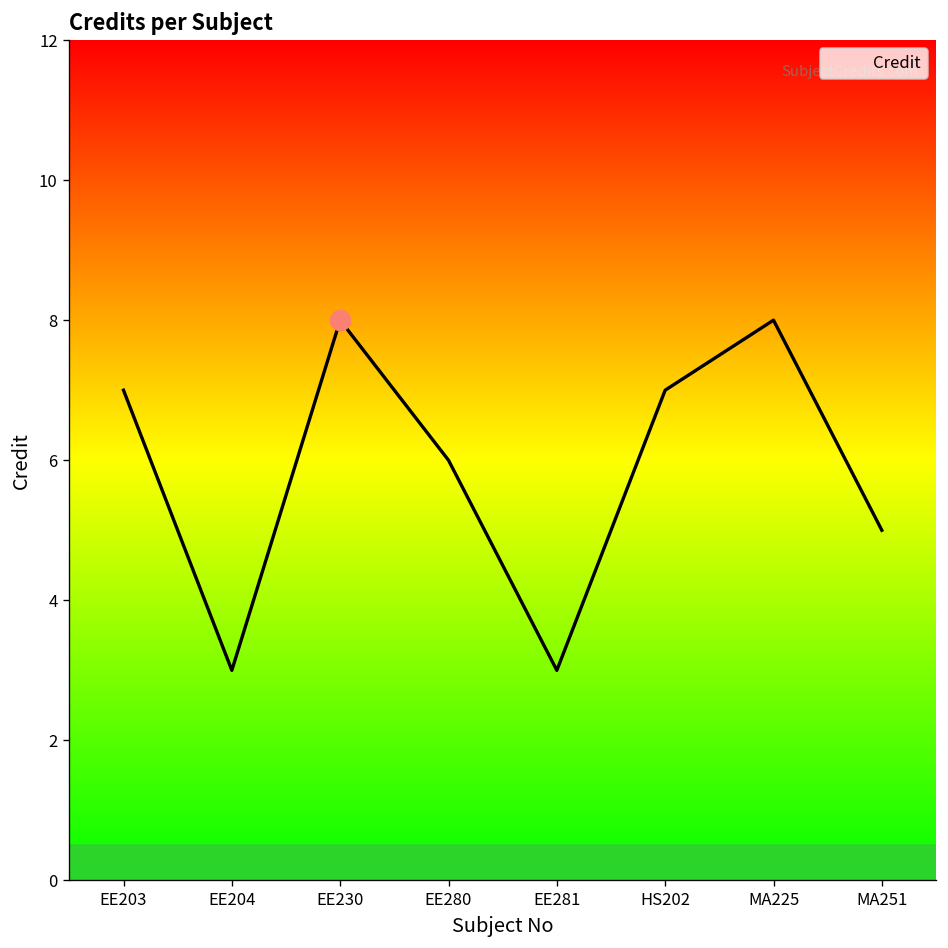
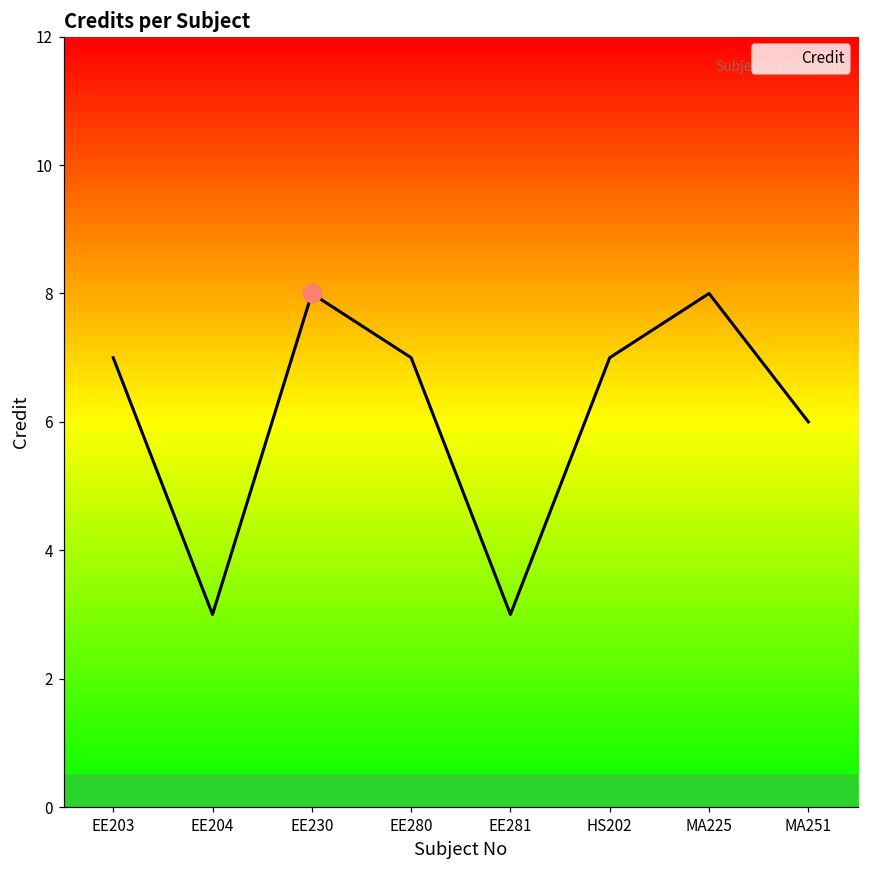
  {
    "Credit": {
      "EE203": 7,
      "EE204": 3,
-     "EE280": 6,
+     "EE280": 7,
      "EE281": 3,
      "HS202": 7,
      "MA225": 8,
-     "MA251": 5
+     "MA251": 6
    }
  }
